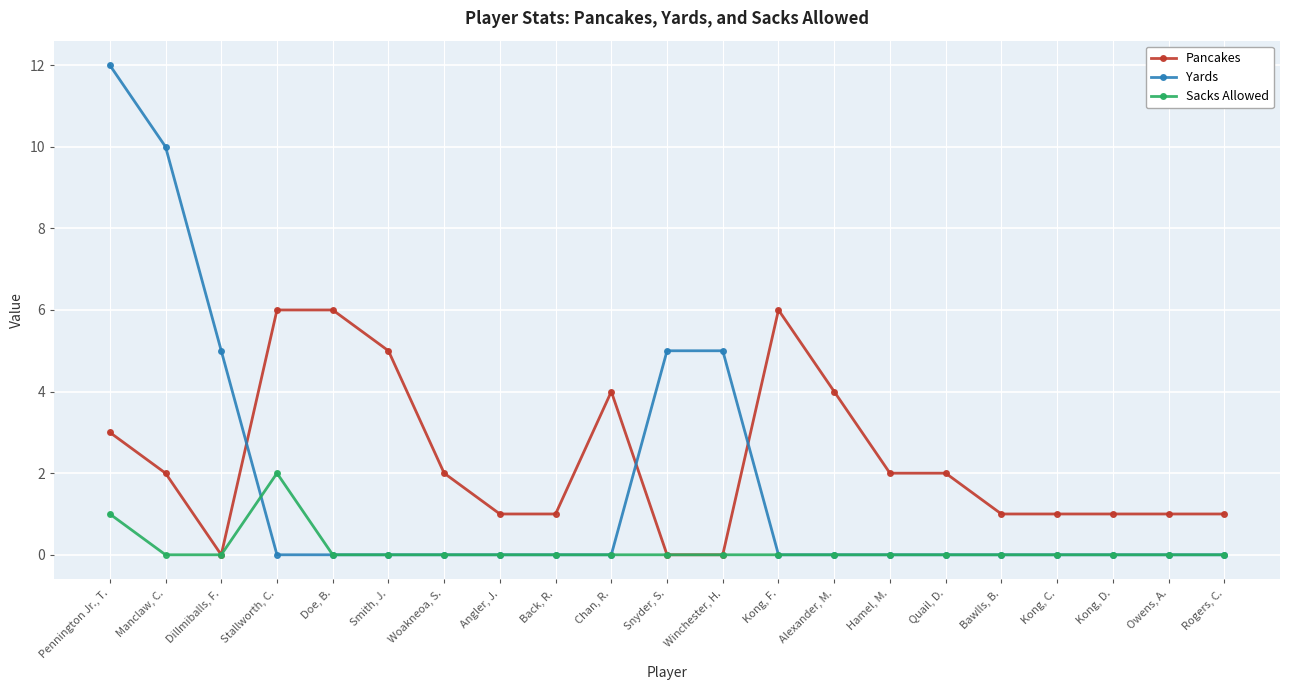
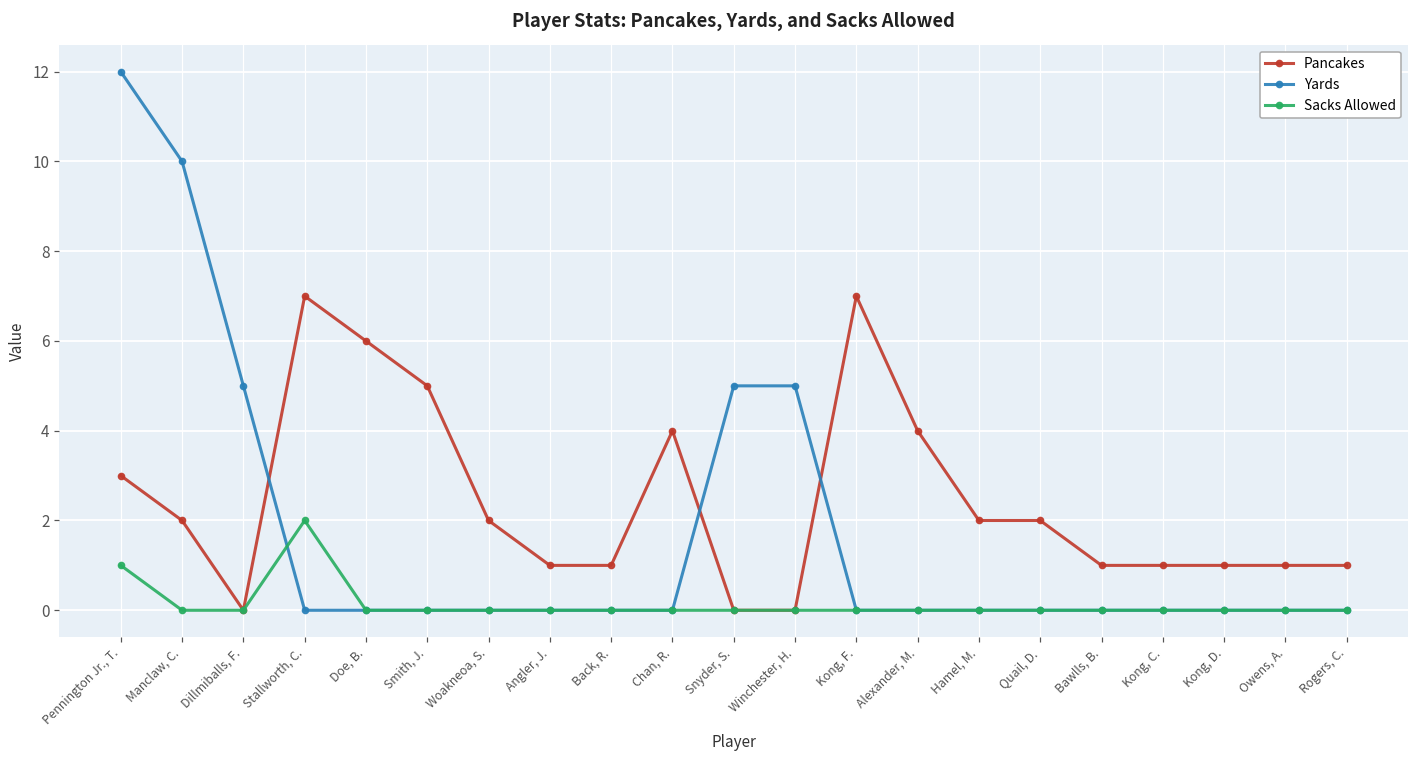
  {
    "Pancakes": {
      "Pennington Jr., T.": 3,
      "Manclaw, C.": 2,
-     "Stallworth, C.": 6,
+     "Stallworth, C.": 7,
      "Doe, B.": 6,
      "Smith, J.": 5,
      "Woakneoa, S.": 2,
      "Angler, J.": 1,
      "Back, R.": 1,
      "Chan, R.": 4,
-     "Kong, F.": 6,
+     "Kong, F.": 7,
      "Alexander, M.": 4,
      "Hamel, M.": 2,
      "Quail, D.": 2,
      "Bawlls, B.": 1,
      "Kong, C.": 1,
      "Kong, D.": 1,
      "Owens, A.": 1,
      "Rogers, C.": 1
    },
    "Yards": {
      "Pennington Jr., T.": 12,
      "Manclaw, C.": 10,
      "Dillmiballs, F.": 5,
      "Stallworth, C.": 0,
      "Snyder, S.": 5,
      "Winchester, H.": 5
    },
    "Sacks Allowed": {
      "Pennington Jr., T.": 1,
      "Manclaw, C.": 0,
      "Stallworth, C.": 2
    }
  }
